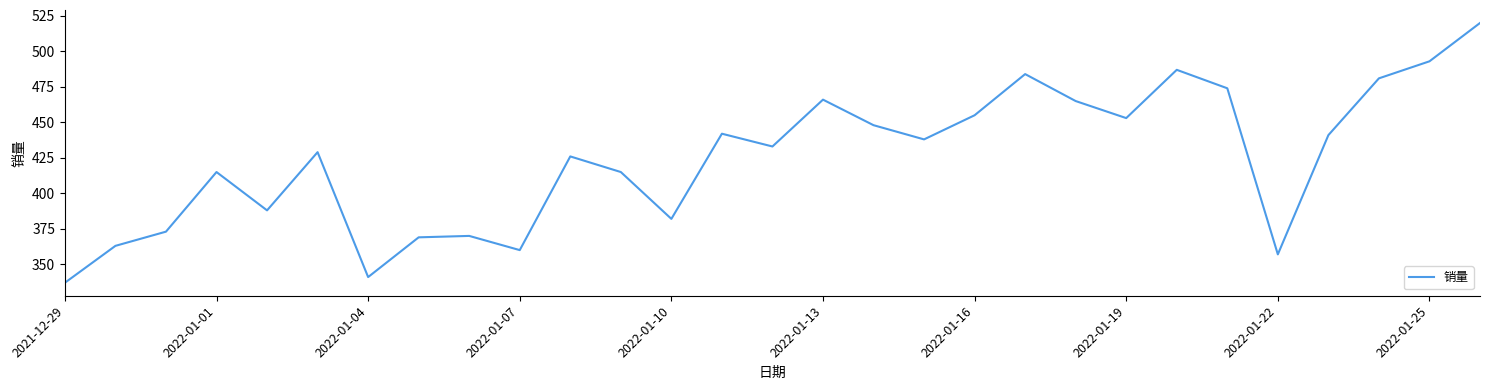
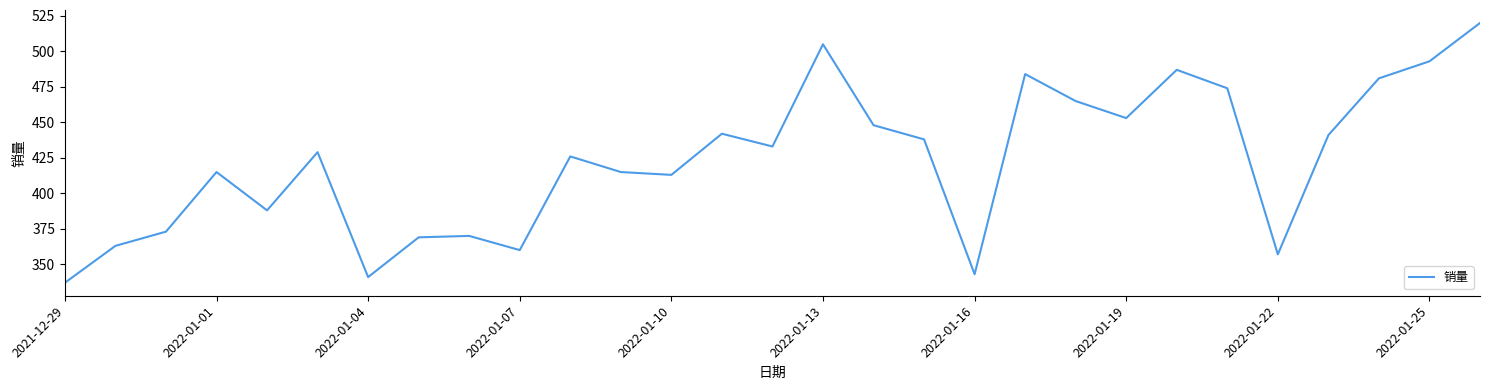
  {
    "2021-12-29": 337,
    "2022-01-01": 415,
    "2022-01-04": 341,
    "2022-01-07": 360,
-   "2022-01-10": 382,
-   "2022-01-13": 466,
-   "2022-01-16": 455,
+   "2022-01-10": 413,
+   "2022-01-13": 505,
+   "2022-01-16": 343,
    "2022-01-19": 453,
    "2022-01-22": 357,
    "2022-01-25": 493
  }
